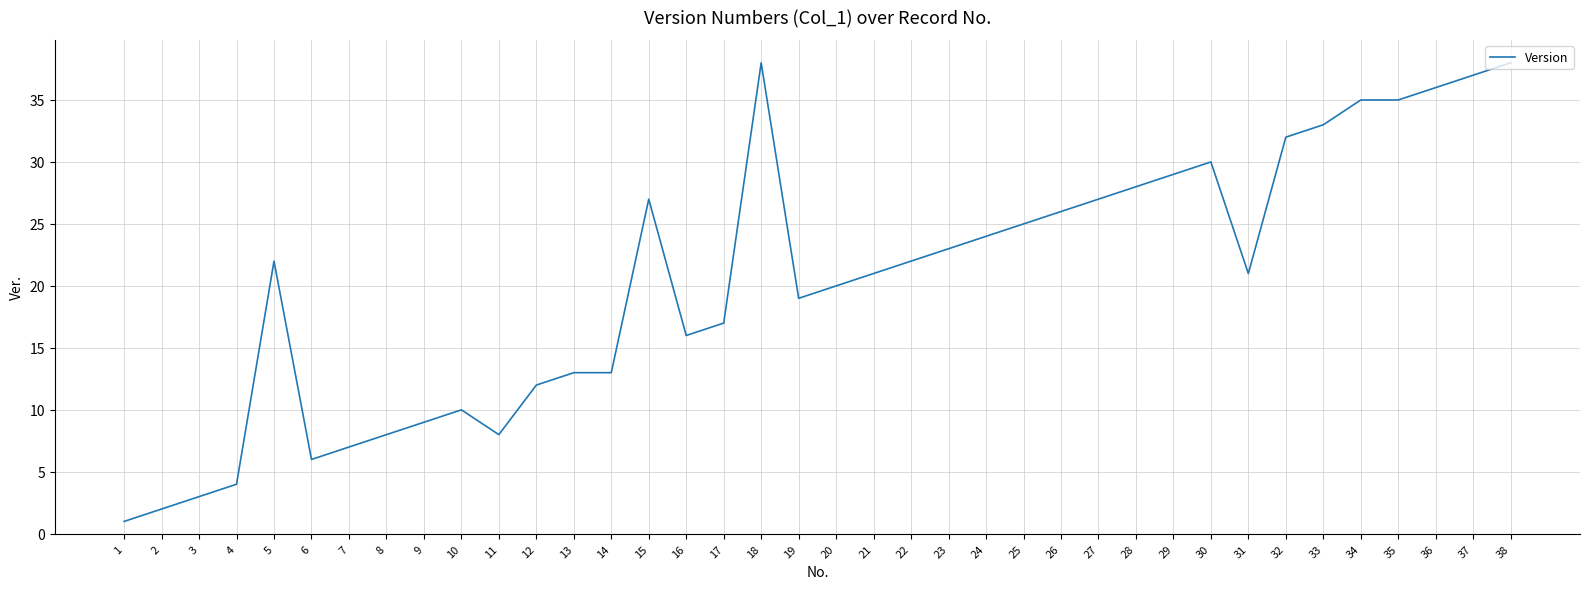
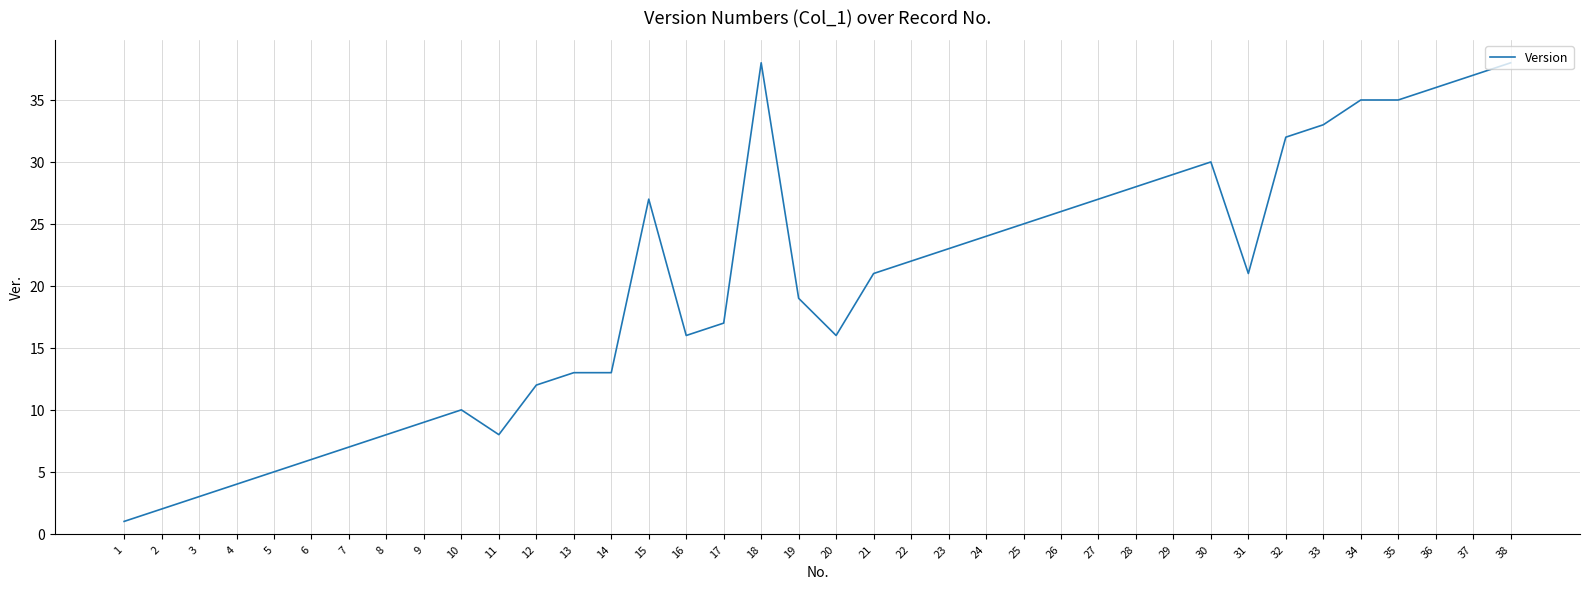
  {
    "1": 1,
    "2": 2,
    "3": 3,
    "4": 4,
-   "5": 22,
+   "5": 5,
    "6": 6,
    "7": 7,
    "8": 8,
    "9": 9,
    "10": 10,
    "11": 8,
    "12": 12,
    "13": 13,
    "14": 13,
    "15": 27,
    "16": 16,
    "17": 17,
    "18": 38,
    "19": 19,
-   "20": 20,
+   "20": 16,
    "21": 21,
    "22": 22,
    "23": 23,
    "24": 24,
    "25": 25,
    "26": 26,
    "27": 27,
    "28": 28,
    "29": 29,
    "30": 30,
    "31": 21,
    "32": 32,
    "33": 33,
    "34": 35,
    "35": 35,
    "36": 36,
    "37": 37
  }
